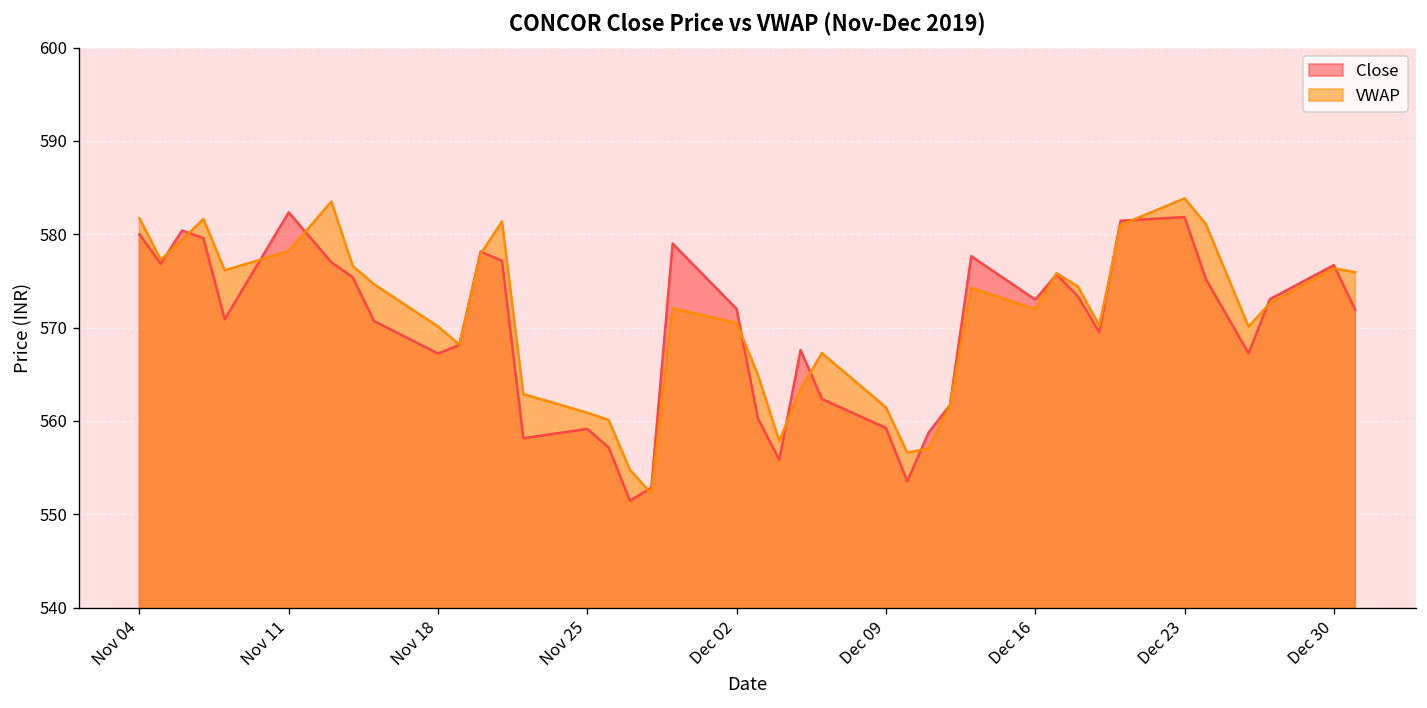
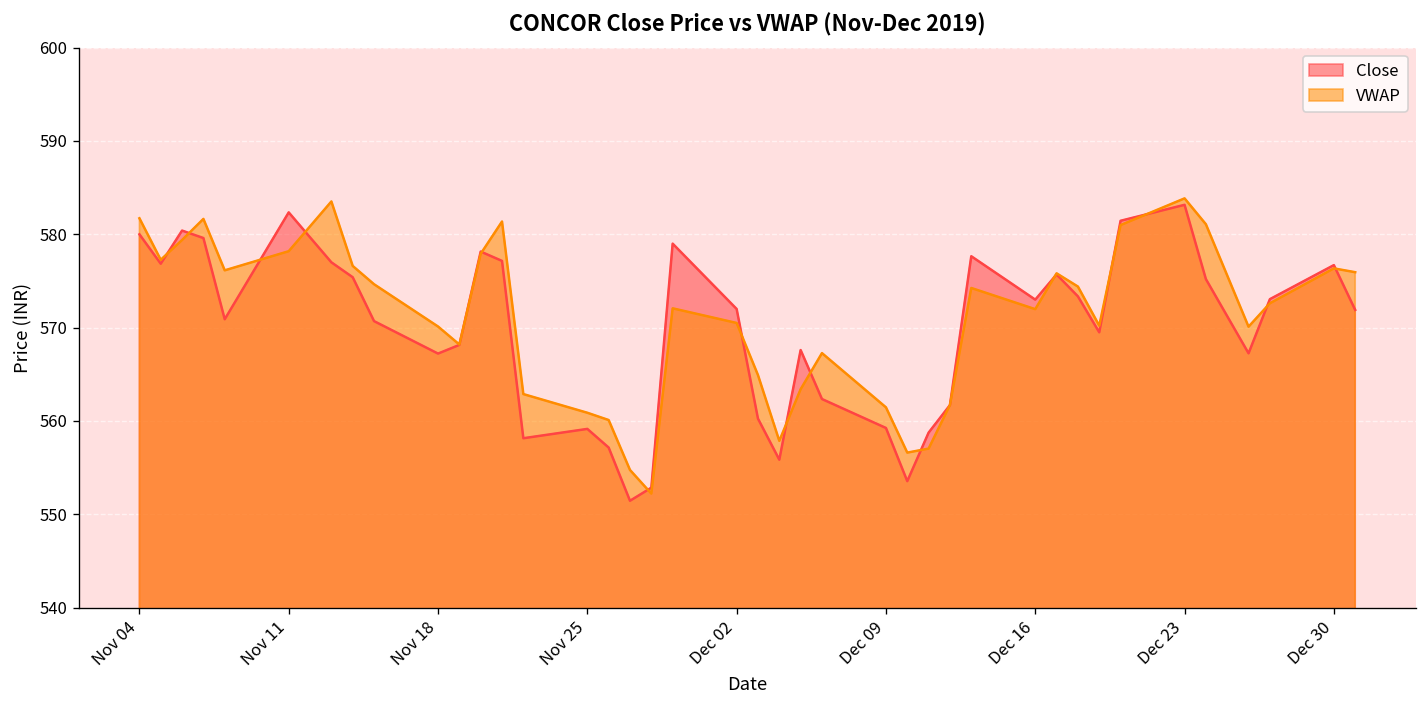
  {
    "Close": {
      "Nov 04": 580,
      "Nov 11": 582,
      "Nov 18": 567,
      "Nov 25": 559,
      "Dec 02": 572,
      "Dec 09": 559,
      "Dec 16": 573,
-     "Dec 23": 582,
+     "Dec 23": 583,
      "Dec 30": 577
    },
    "VWAP": {
      "Nov 04": 582,
      "Nov 11": 578,
      "Nov 18": 570,
      "Nov 25": 561,
      "Dec 02": 571,
      "Dec 09": 561,
      "Dec 16": 572,
      "Dec 23": 584,
      "Dec 30": 576
    }
  }
